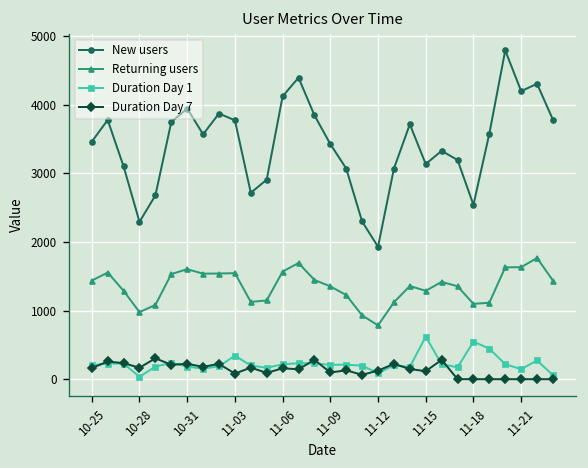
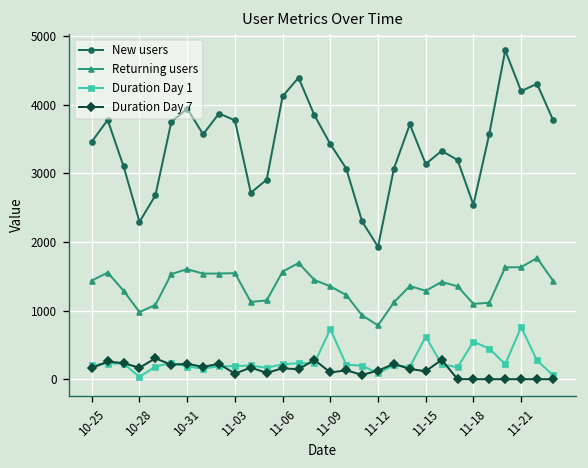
  {
    "Duration Day 1": {
      "10-28": 0,
-     "11-03": 300,
+     "11-03": 200,
      "11-06": 200,
-     "11-09": 200,
+     "11-09": 700,
      "11-15": 600,
      "11-18": 500,
-     "11-21": 100
+     "11-21": 800
    }
  }
